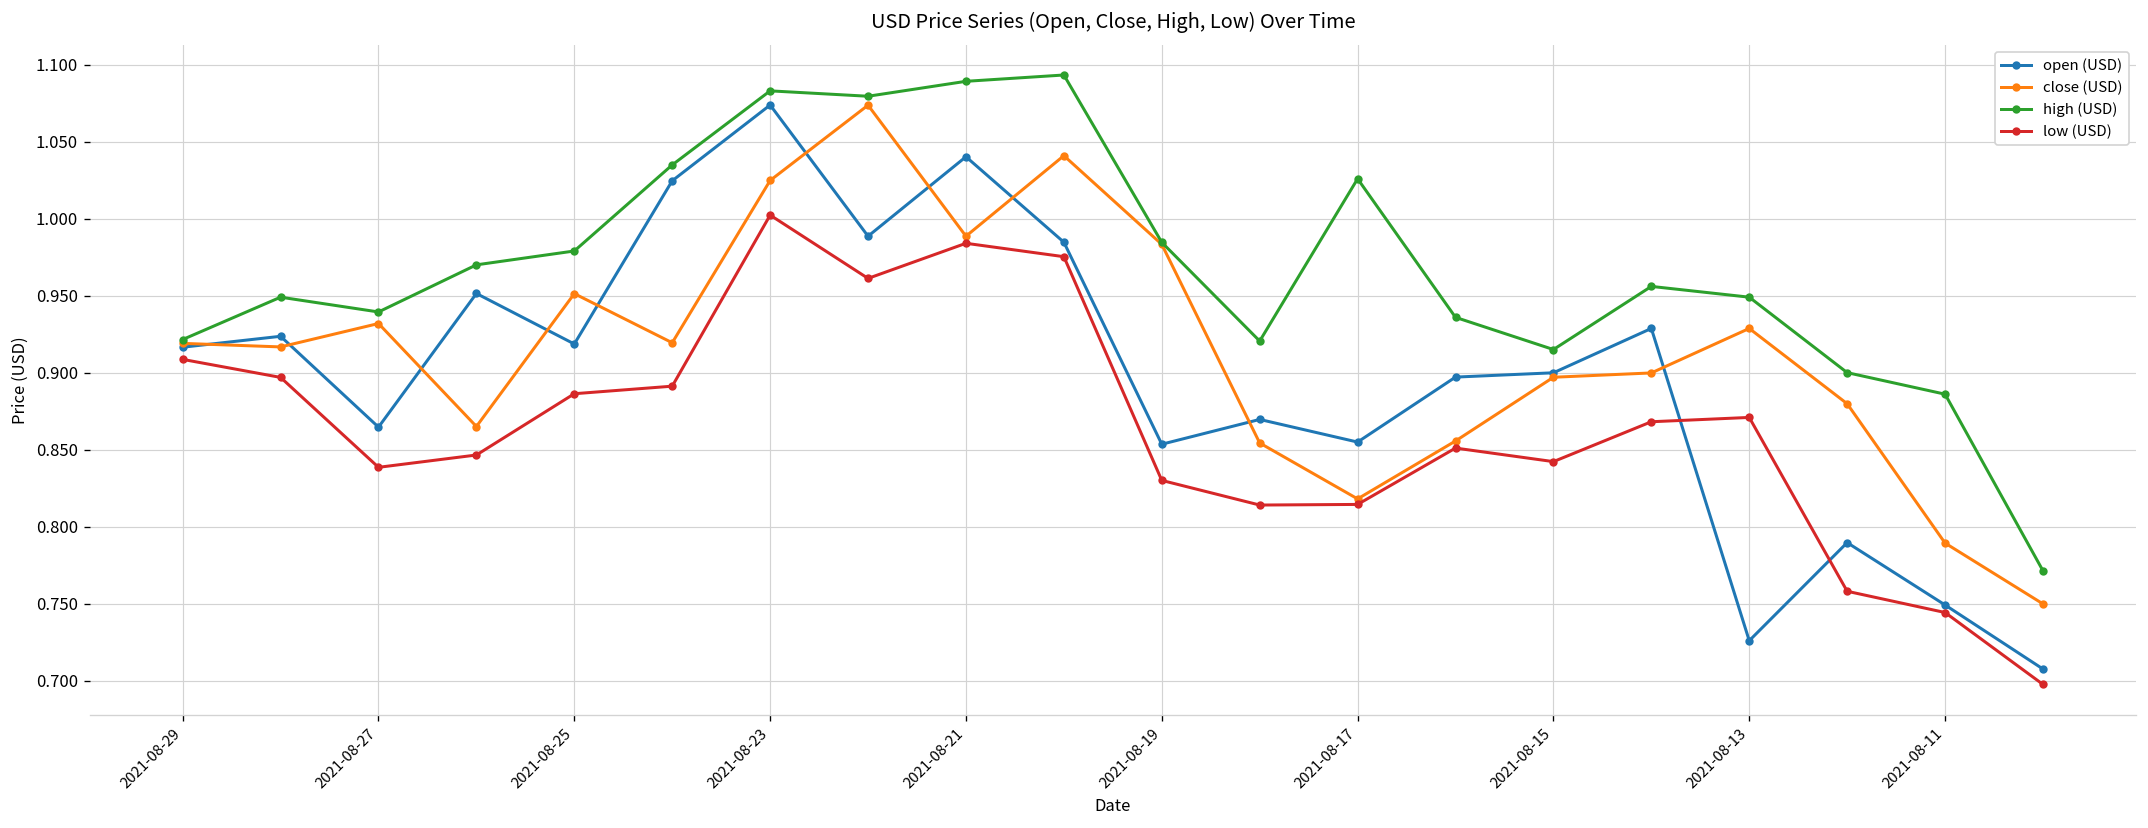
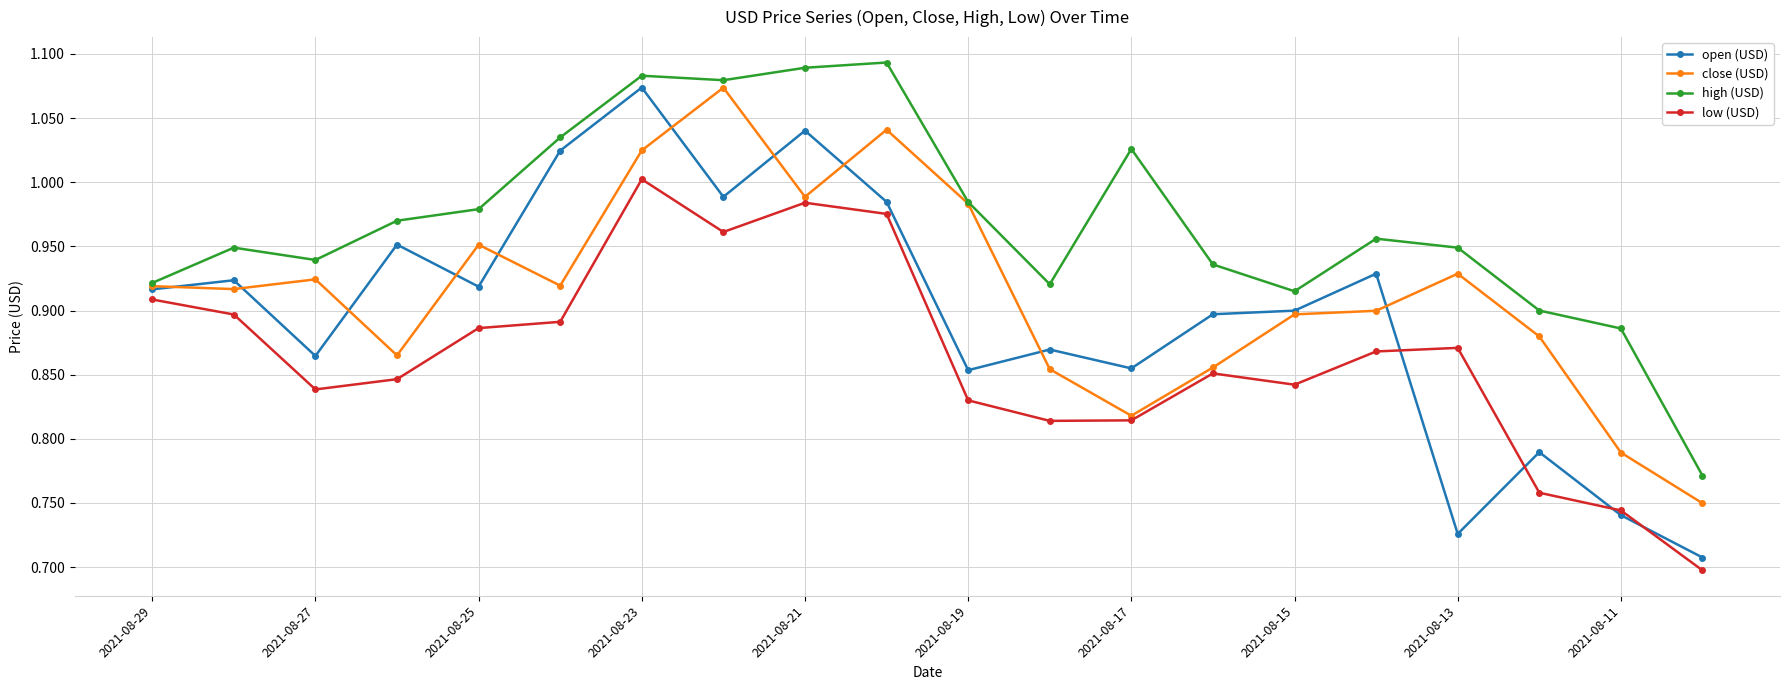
  {
    "open (USD)": {
      "2021-08-29": 0.917,
      "2021-08-27": 0.865,
      "2021-08-25": 0.919,
      "2021-08-23": 1.074,
      "2021-08-21": 1.040,
      "2021-08-19": 0.854,
      "2021-08-17": 0.855,
      "2021-08-15": 0.900,
      "2021-08-13": 0.726,
-     "2021-08-11": 0.749
+     "2021-08-11": 0.741
    },
    "close (USD)": {
      "2021-08-29": 0.919,
-     "2021-08-27": 0.932,
+     "2021-08-27": 0.924,
      "2021-08-25": 0.951,
      "2021-08-23": 1.025,
      "2021-08-21": 0.989,
      "2021-08-17": 0.818,
      "2021-08-15": 0.897,
      "2021-08-13": 0.929,
      "2021-08-11": 0.789
    },
    "high (USD)": {
      "2021-08-29": 0.922,
      "2021-08-27": 0.939,
      "2021-08-25": 0.979,
      "2021-08-23": 1.083,
      "2021-08-21": 1.089,
      "2021-08-17": 1.026,
      "2021-08-15": 0.915,
      "2021-08-13": 0.949,
      "2021-08-11": 0.886
    },
    "low (USD)": {
      "2021-08-29": 0.909,
      "2021-08-27": 0.839,
      "2021-08-25": 0.886,
      "2021-08-23": 1.002,
      "2021-08-21": 0.984,
      "2021-08-19": 0.830,
      "2021-08-17": 0.814,
      "2021-08-15": 0.842,
      "2021-08-13": 0.871,
      "2021-08-11": 0.744
    }
  }
